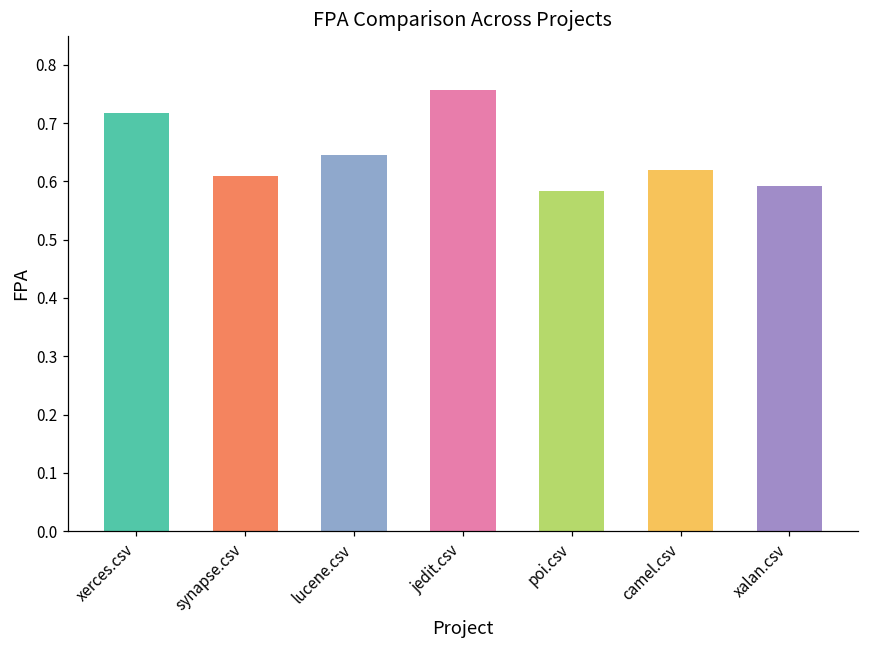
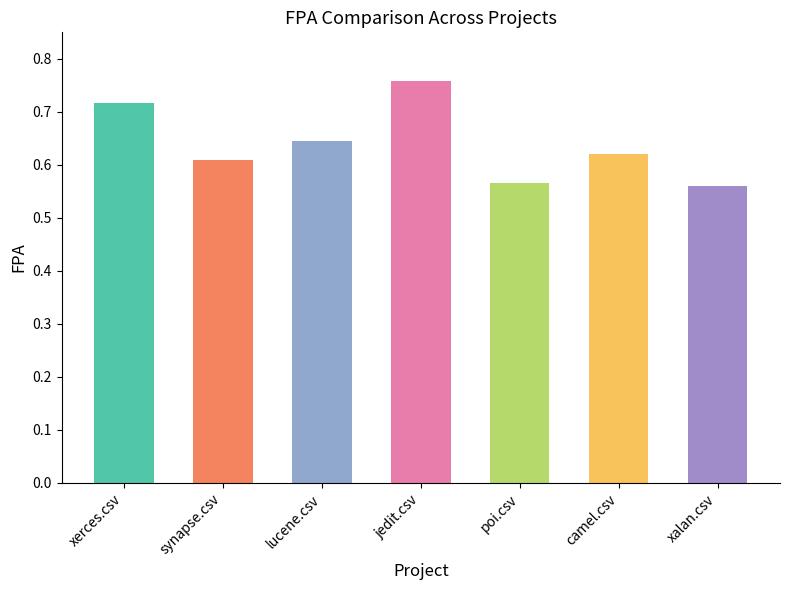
  {
    "xerces.csv": 0.72,
    "synapse.csv": 0.61,
    "lucene.csv": 0.65,
    "jedit.csv": 0.76,
-   "poi.csv": 0.58,
+   "poi.csv": 0.57,
    "camel.csv": 0.62,
-   "xalan.csv": 0.59
+   "xalan.csv": 0.56
  }
